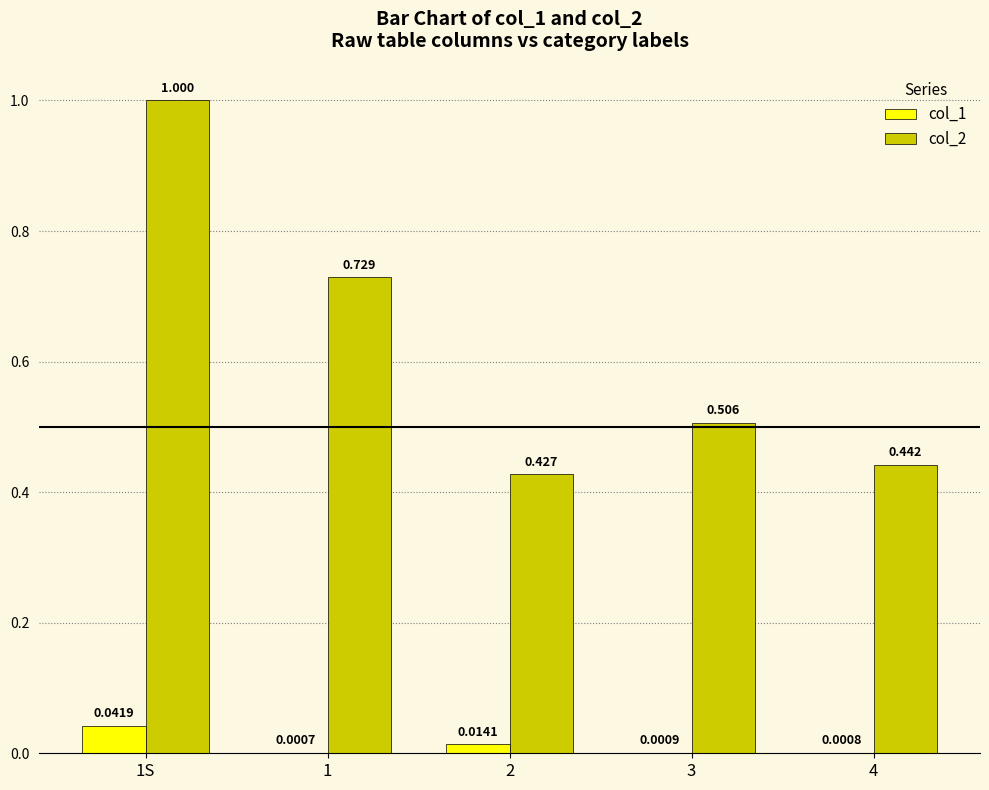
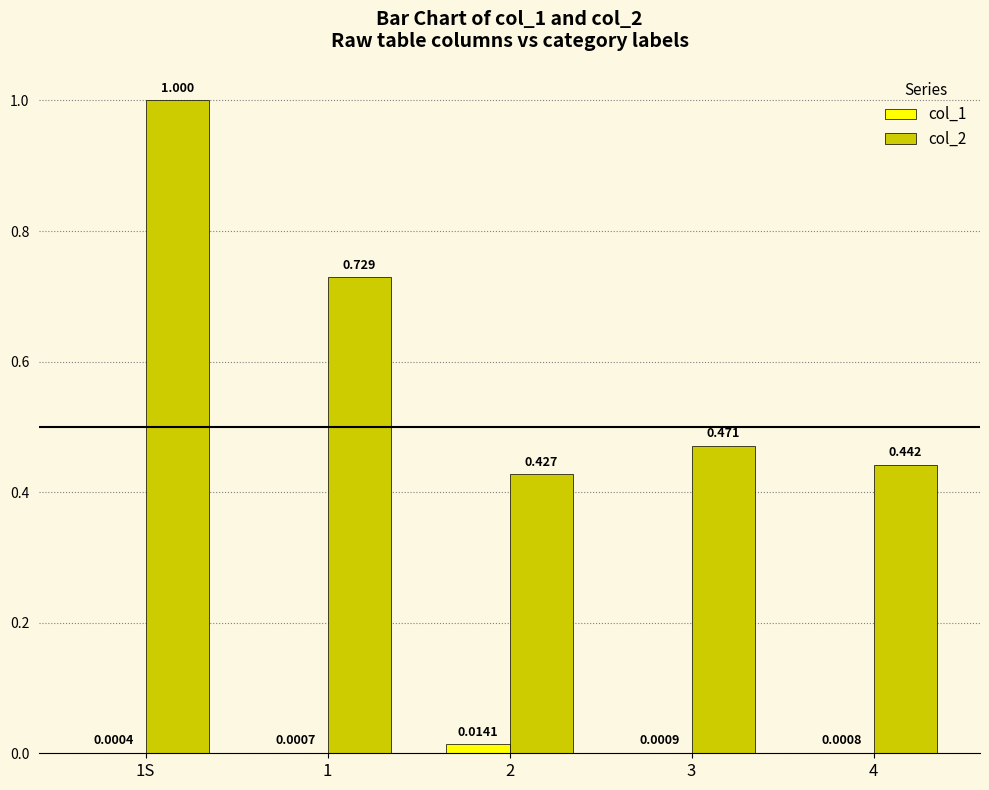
  {
    "col_1": {
-     "1S": 0.0419,
+     "1S": 0.0004,
      "1": 0.0007,
      "2": 0.0141,
      "3": 0.0009,
      "4": 0.0008
    },
    "col_2": {
      "1S": 1.000,
      "1": 0.729,
      "2": 0.427,
-     "3": 0.506,
+     "3": 0.471,
      "4": 0.442
    }
  }
